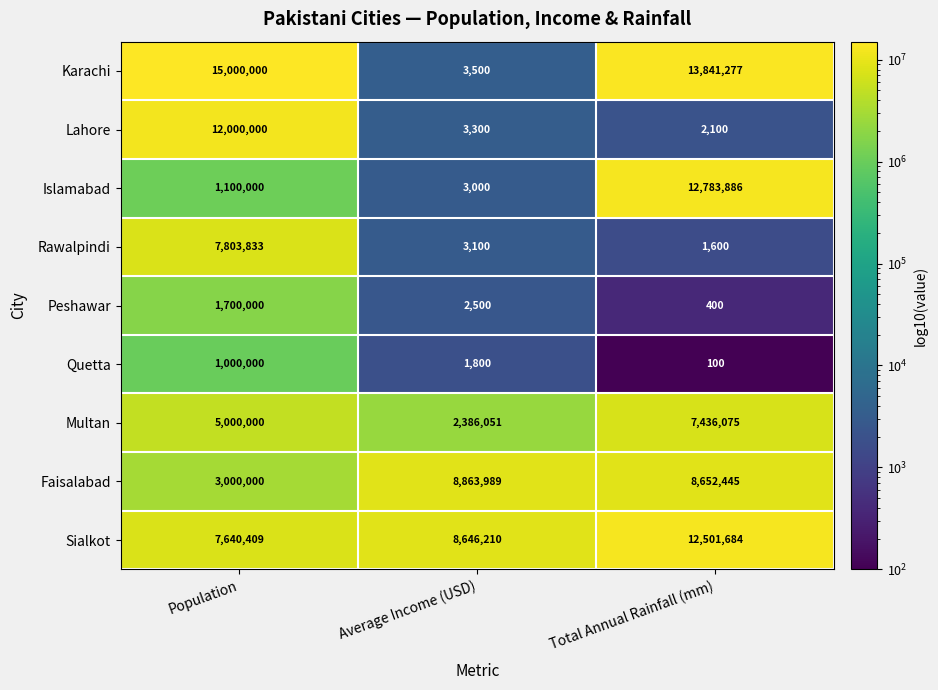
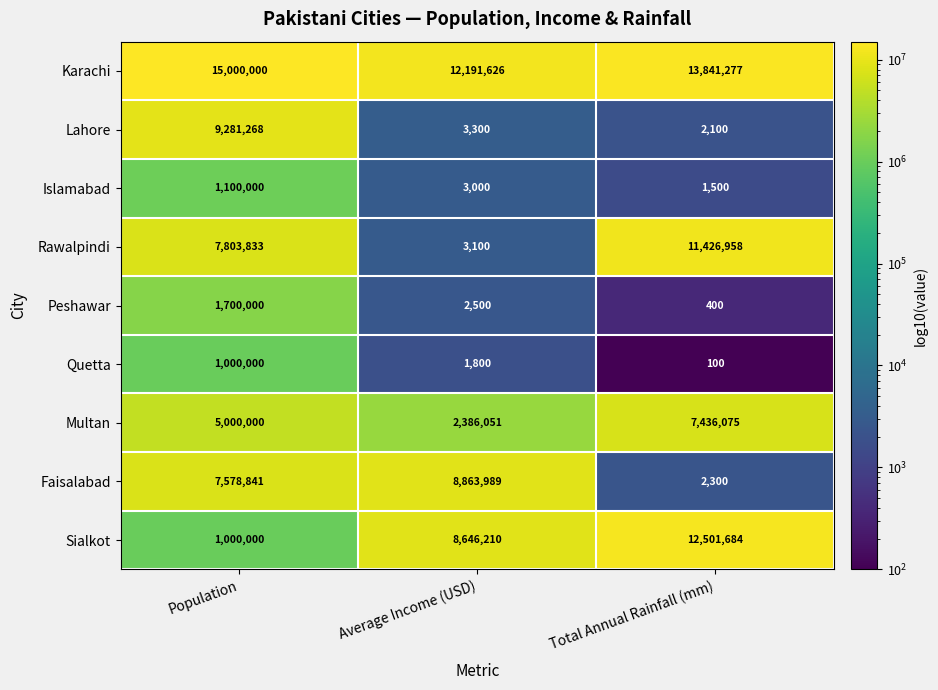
  {
    "Karachi": {
      "Population": "15,000,000",
-     "Average Income (USD)": "3,500",
+     "Average Income (USD)": "12,191,626",
      "Total Annual Rainfall (mm)": "13,841,277"
    },
    "Lahore": {
-     "Population": "12,000,000",
+     "Population": "9,281,268",
      "Average Income (USD)": "3,300",
      "Total Annual Rainfall (mm)": "2,100"
    },
    "Islamabad": {
      "Population": "1,100,000",
      "Average Income (USD)": "3,000",
-     "Total Annual Rainfall (mm)": "12,783,886"
+     "Total Annual Rainfall (mm)": "1,500"
    },
    "Rawalpindi": {
      "Population": "7,803,833",
      "Average Income (USD)": "3,100",
-     "Total Annual Rainfall (mm)": "1,600"
+     "Total Annual Rainfall (mm)": "11,426,958"
    },
    "Peshawar": {
      "Population": "1,700,000",
      "Average Income (USD)": "2,500",
      "Total Annual Rainfall (mm)": "400"
    },
    "Quetta": {
      "Population": "1,000,000",
      "Average Income (USD)": "1,800",
      "Total Annual Rainfall (mm)": "100"
    },
    "Multan": {
      "Population": "5,000,000",
      "Average Income (USD)": "2,386,051",
      "Total Annual Rainfall (mm)": "7,436,075"
    },
    "Faisalabad": {
-     "Population": "3,000,000",
+     "Population": "7,578,841",
      "Average Income (USD)": "8,863,989",
-     "Total Annual Rainfall (mm)": "8,652,445"
+     "Total Annual Rainfall (mm)": "2,300"
    },
    "Sialkot": {
-     "Population": "7,640,409",
+     "Population": "1,000,000",
      "Average Income (USD)": "8,646,210",
      "Total Annual Rainfall (mm)": "12,501,684"
    }
  }
